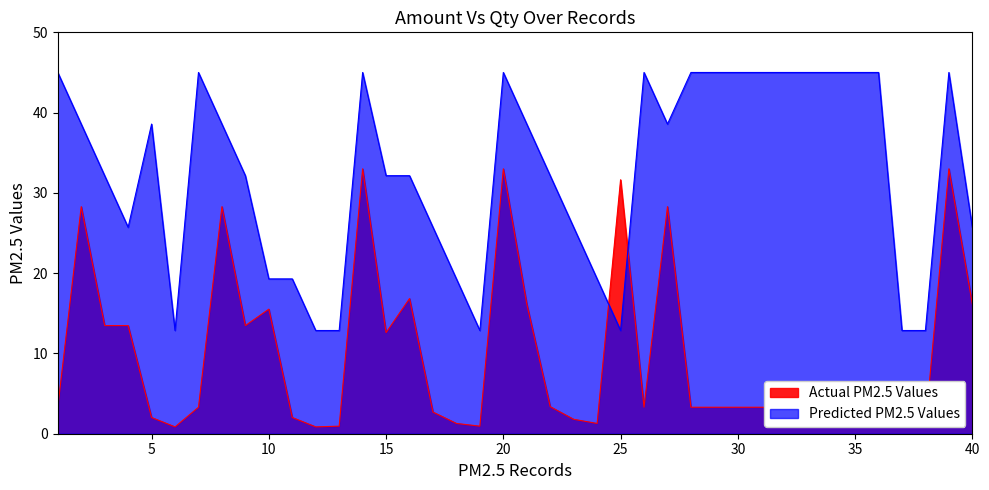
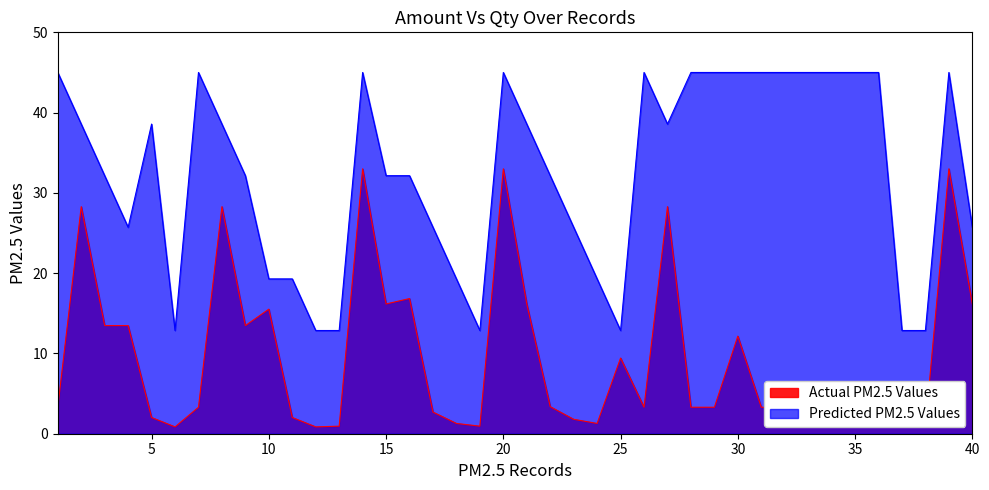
  {
    "Actual PM2.5 Values": {
      "5": 2,
      "10": 16,
-     "15": 13,
+     "15": 16,
      "20": 33,
-     "25": 32,
-     "30": 3,
+     "25": 9,
+     "30": 12,
      "40": 16
    },
    "Predicted PM2.5 Values": {
      "5": 39,
      "10": 19,
      "15": 32,
      "20": 45,
      "25": 13,
      "30": 45,
      "35": 45,
      "40": 26
    }
  }
